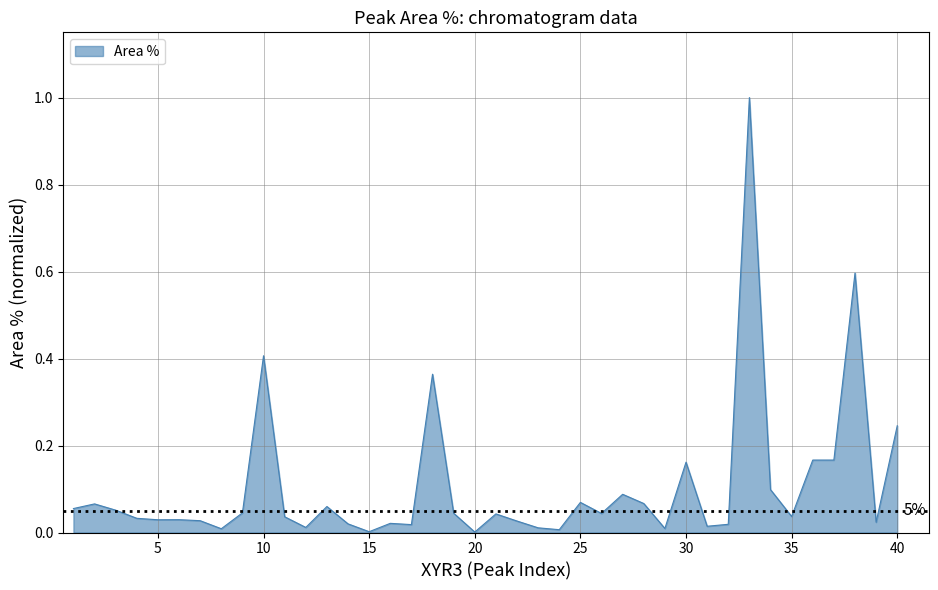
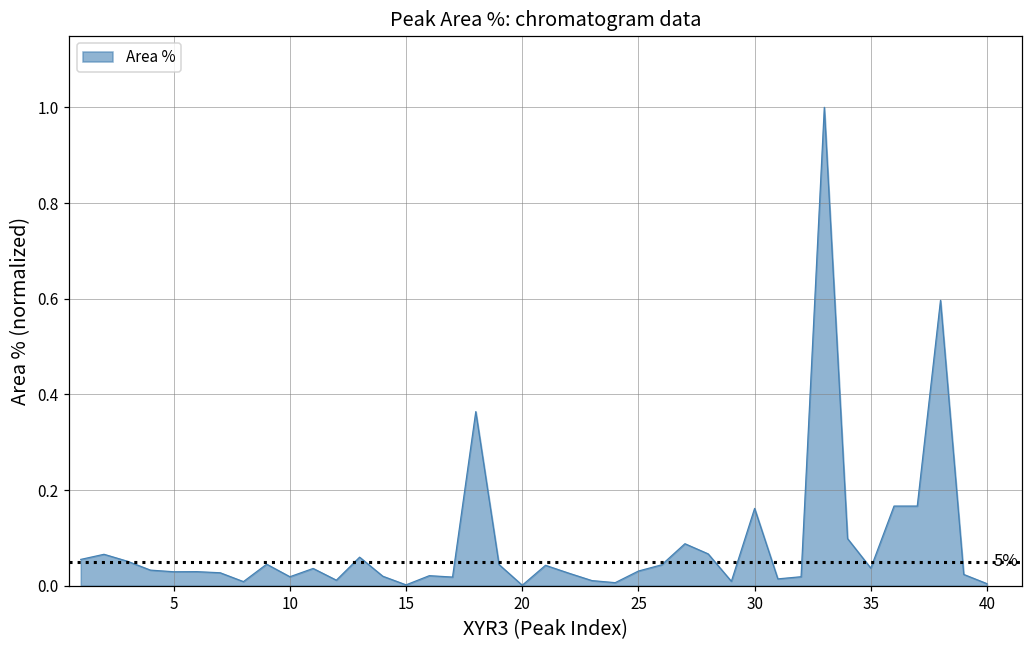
  {
    "5": 0.03,
-   "10": 0.41,
+   "10": 0.02,
    "15": 0.00,
    "20": 0.00,
-   "25": 0.07,
+   "25": 0.03,
    "30": 0.16,
    "35": 0.04,
-   "40": 0.25
+   "40": 0.00
  }
